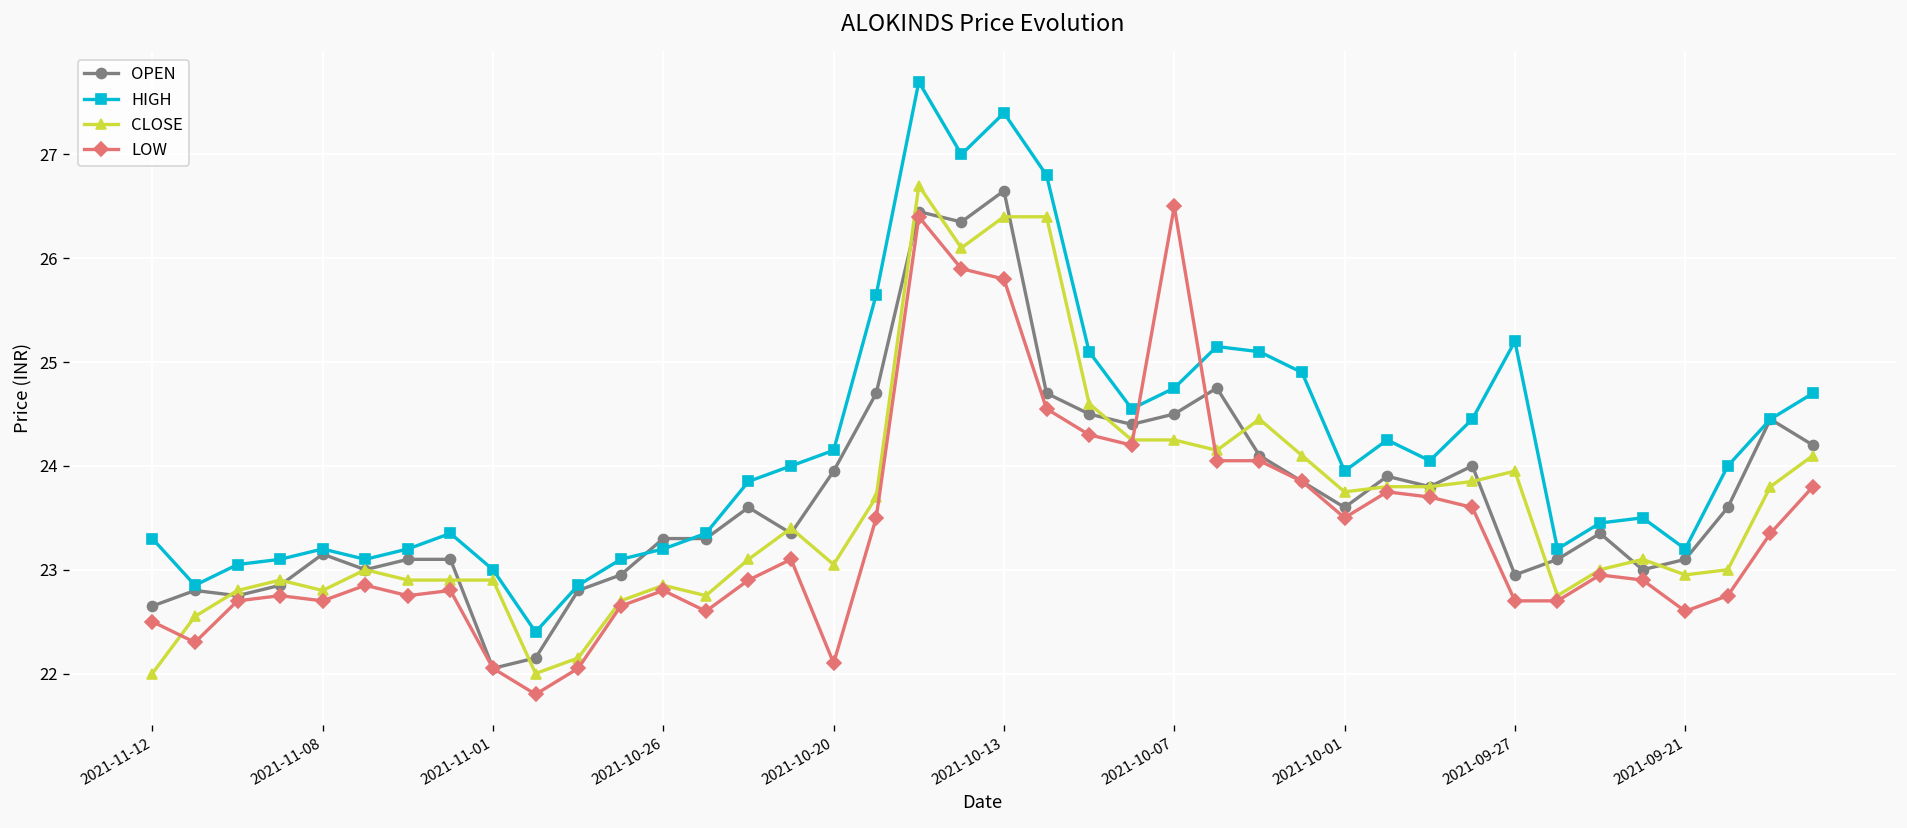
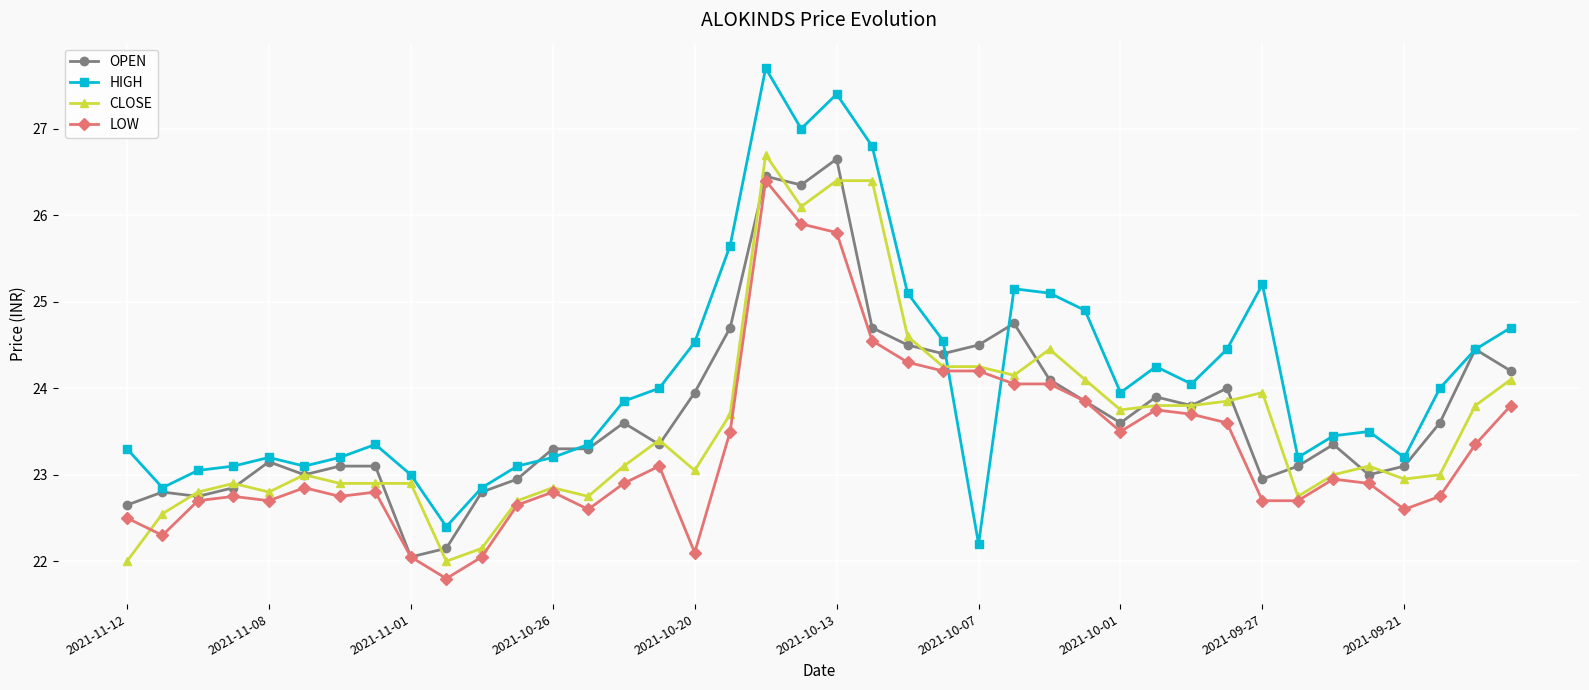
  {
    "OPEN": {
      "2021-11-12": 22.7,
      "2021-11-08": 23.2,
      "2021-10-26": 23.3,
      "2021-10-20": 24.0,
      "2021-10-13": 26.7,
      "2021-10-07": 24.5,
      "2021-10-01": 23.6,
      "2021-09-27": 23.0,
      "2021-09-21": 23.1
    },
    "HIGH": {
      "2021-11-12": 23.3,
      "2021-11-08": 23.2,
      "2021-11-01": 23.0,
      "2021-10-26": 23.2,
-     "2021-10-20": 24.2,
+     "2021-10-20": 24.5,
      "2021-10-13": 27.4,
-     "2021-10-07": 24.8,
+     "2021-10-07": 22.2,
      "2021-10-01": 24.0,
      "2021-09-27": 25.2,
      "2021-09-21": 23.2
    },
    "CLOSE": {
      "2021-11-12": 22.0,
      "2021-11-08": 22.8,
      "2021-11-01": 22.9,
      "2021-10-26": 22.9,
      "2021-10-20": 23.1,
      "2021-10-13": 26.4,
      "2021-10-07": 24.3,
      "2021-10-01": 23.8,
      "2021-09-27": 24.0,
      "2021-09-21": 23.0
    },
    "LOW": {
      "2021-11-12": 22.5,
      "2021-11-08": 22.7,
      "2021-10-26": 22.8,
      "2021-10-20": 22.1,
      "2021-10-13": 25.8,
-     "2021-10-07": 26.5,
+     "2021-10-07": 24.2,
      "2021-10-01": 23.5,
      "2021-09-27": 22.7,
      "2021-09-21": 22.6
    }
  }
